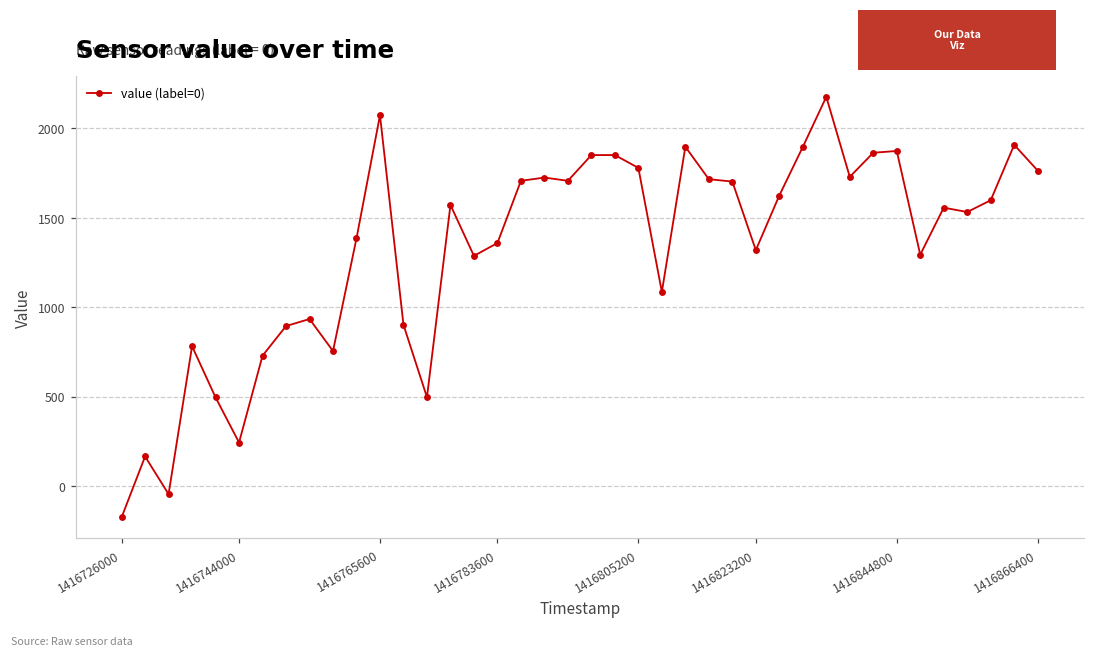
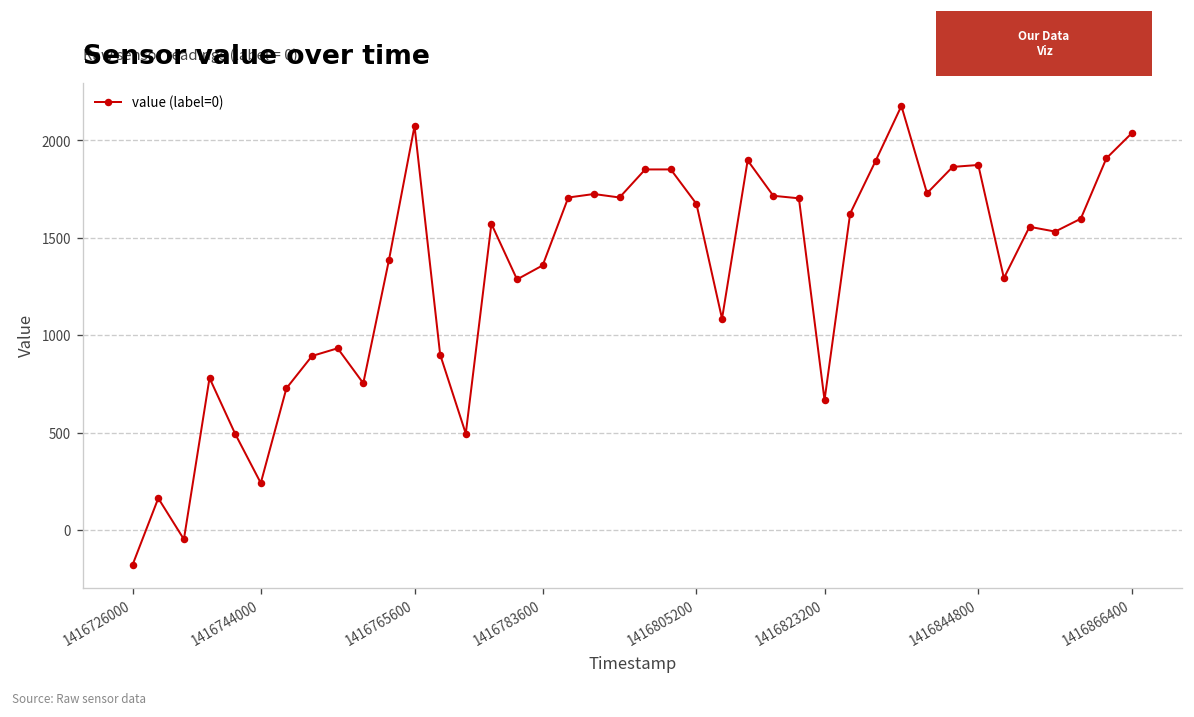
  {
    "1416726000": -180,
    "1416744000": 240,
    "1416765600": 2070,
    "1416783600": 1360,
-   "1416805200": 1780,
-   "1416823200": 1320,
+   "1416805200": 1670,
+   "1416823200": 670,
    "1416844800": 1870,
-   "1416866400": 1760
+   "1416866400": 2040
  }
